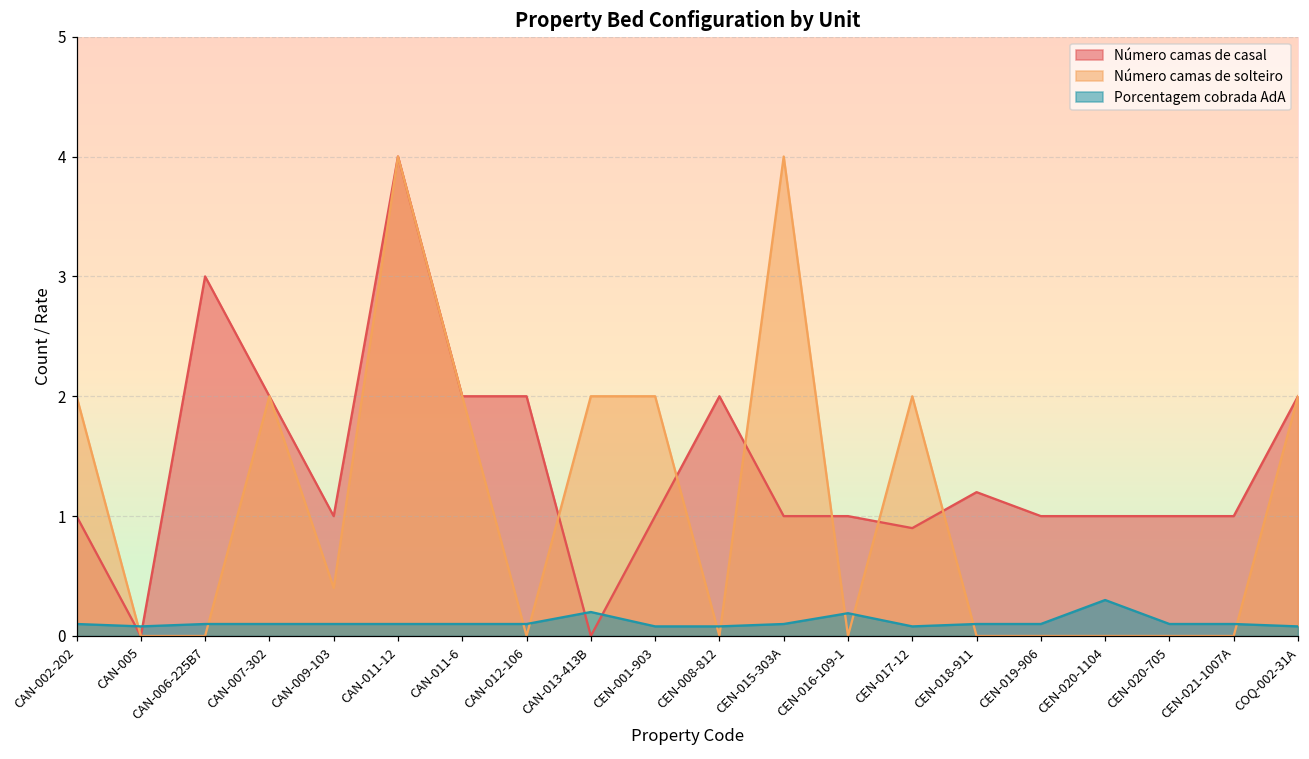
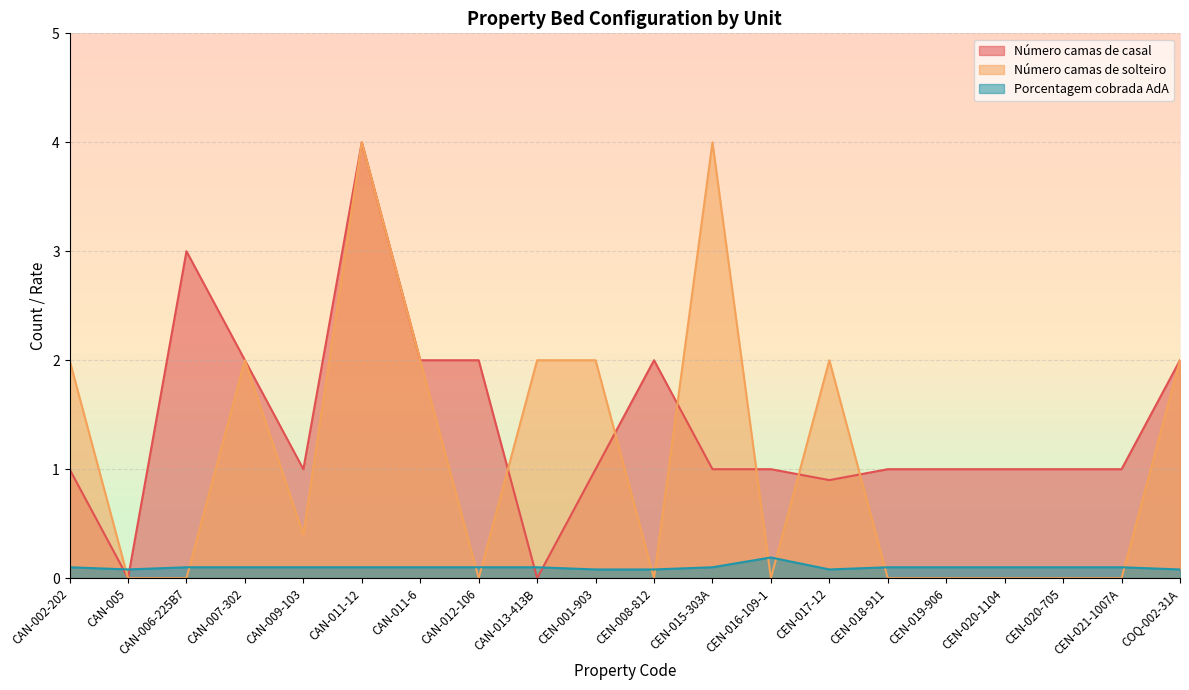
  {
    "Número camas de casal": {
      "CAN-002-202": 1.0,
      "CAN-006-225B7": 3.0,
      "CAN-009-103": 1.0,
      "CAN-012-106": 2.0,
      "CAN-013-413B": 0.0,
      "CEN-001-903": 1.0,
      "CEN-008-812": 2.0,
      "CEN-015-303A": 1.0,
      "CEN-016-109-1": 1.0,
      "CEN-017-12": 0.9,
-     "CEN-018-911": 1.2,
+     "CEN-018-911": 1.0,
      "CEN-019-906": 1.0,
      "CEN-020-1104": 1.0,
      "CEN-020-705": 1.0,
      "CEN-021-1007A": 1.0
    },
    "Número camas de solteiro": {
      "CAN-002-202": 2.0,
      "CAN-006-225B7": 0.0,
      "CAN-009-103": 0.4,
      "CAN-012-106": 0.0,
      "CAN-013-413B": 2.0,
      "CEN-001-903": 2.0,
      "CEN-008-812": 0.0,
      "CEN-015-303A": 4.0,
      "CEN-016-109-1": 0.0,
      "CEN-017-12": 2.0,
      "CEN-018-911": 0.0,
      "CEN-019-906": 0.0,
      "CEN-020-1104": 0.0,
      "CEN-020-705": 0.0,
      "CEN-021-1007A": 0.0
    },
    "Porcentagem cobrada AdA": {
      "CAN-002-202": 0.1,
      "CAN-005": 0.1,
      "CAN-006-225B7": 0.1,
      "CAN-007-302": 0.1,
      "CAN-009-103": 0.1,
      "CAN-011-12": 0.1,
      "CAN-011-6": 0.1,
      "CAN-012-106": 0.1,
-     "CAN-013-413B": 0.2,
+     "CAN-013-413B": 0.1,
      "CEN-001-903": 0.1,
      "CEN-008-812": 0.1,
      "CEN-015-303A": 0.1,
      "CEN-016-109-1": 0.2,
      "CEN-017-12": 0.1,
      "CEN-018-911": 0.1,
      "CEN-019-906": 0.1,
-     "CEN-020-1104": 0.3,
+     "CEN-020-1104": 0.1,
      "CEN-020-705": 0.1,
      "CEN-021-1007A": 0.1,
      "COQ-002-31A": 0.1
    }
  }
